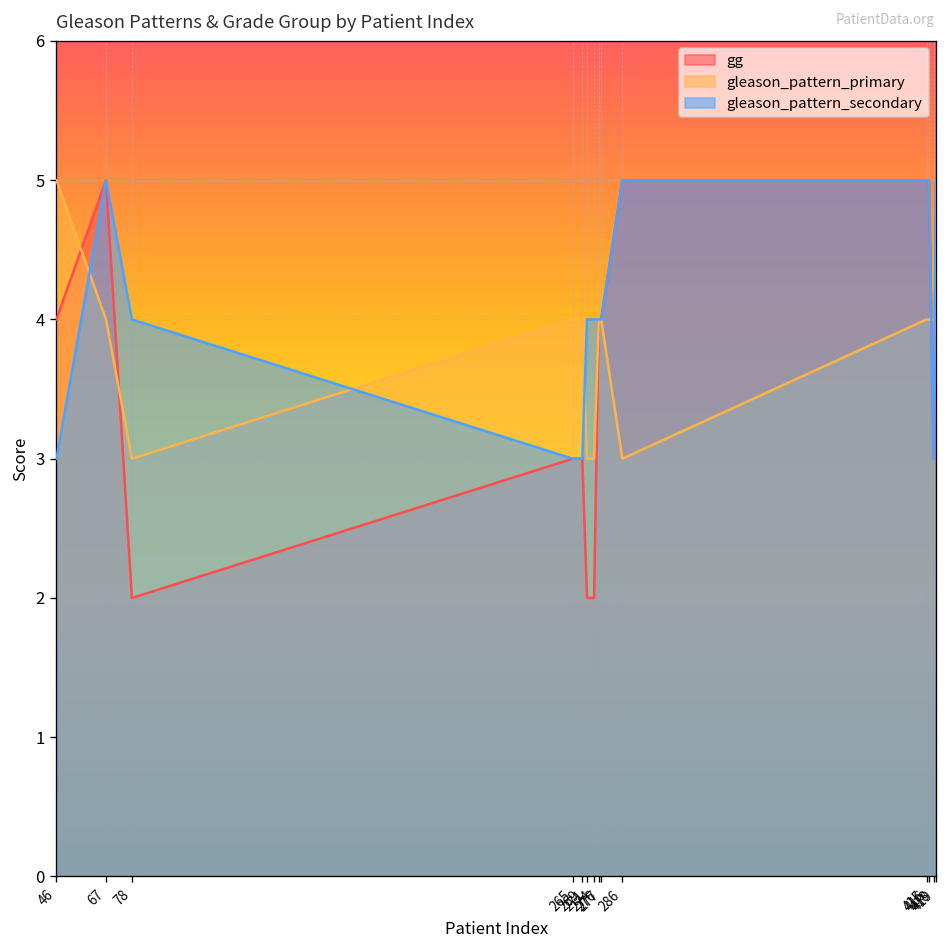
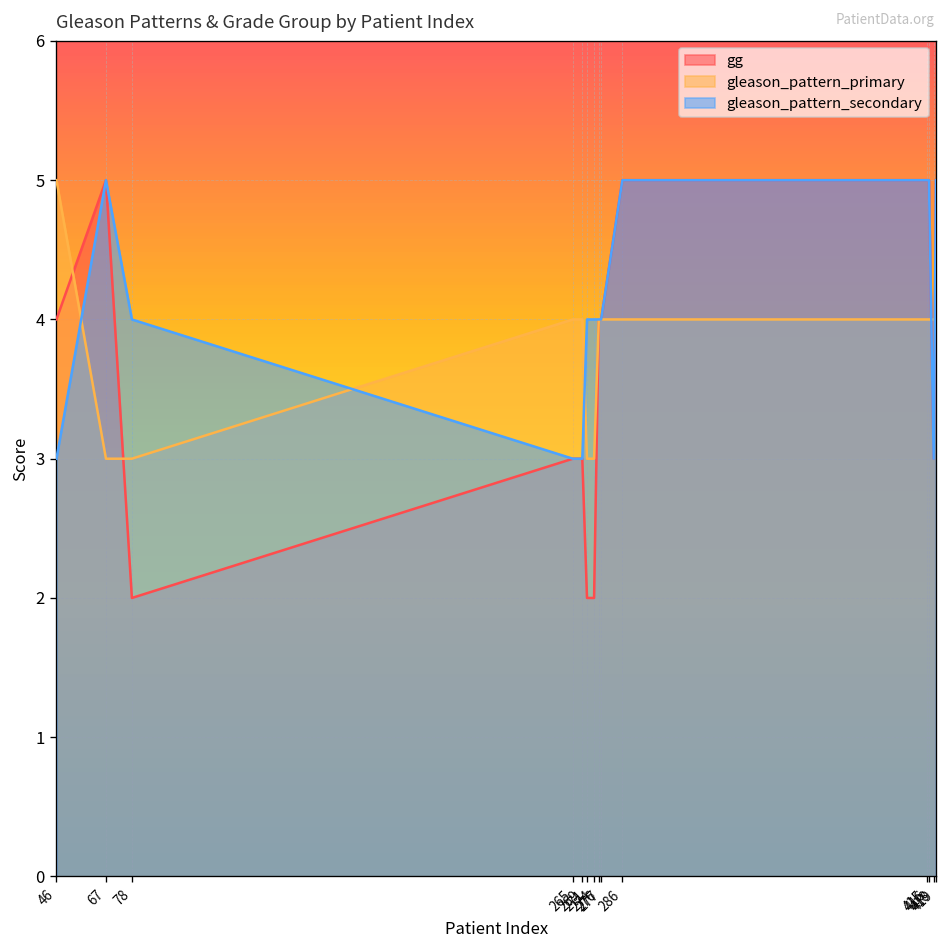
  {
    "gg": {
      "46": 4,
      "78": 2,
      "271": 2,
      "274": 2
    },
    "gleason_pattern_primary": {
      "46": 5,
-     "67": 4,
+     "67": 3,
      "78": 3,
      "265": 4,
      "269": 4,
      "271": 3,
      "274": 3,
-     "286": 3,
+     "286": 4,
      "415": 4,
      "416": 4,
      "418": 4,
      "419": 4
    },
    "gleason_pattern_secondary": {
      "46": 3,
      "78": 4,
      "271": 4,
      "274": 4
    }
  }
